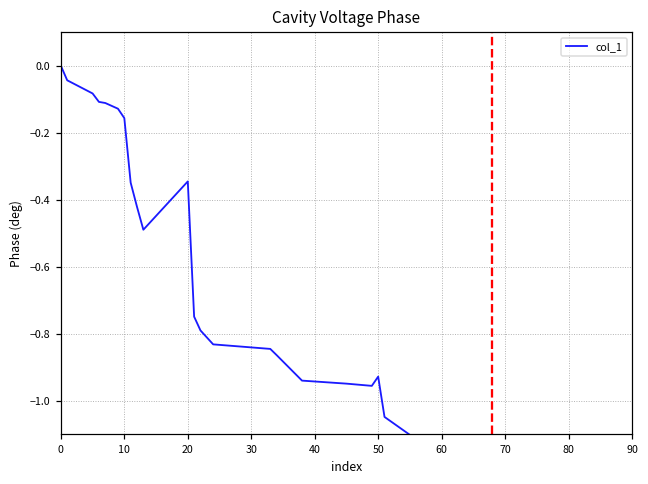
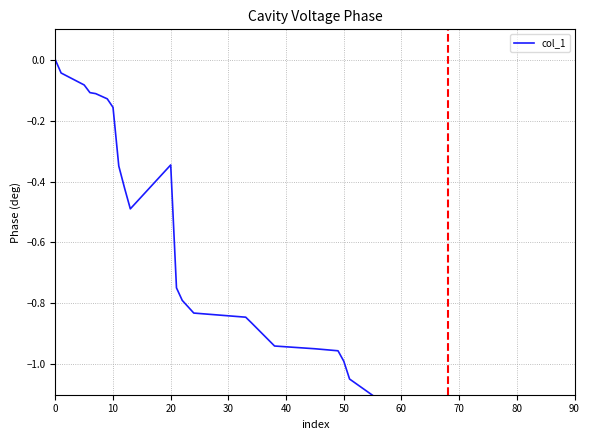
  {
    "0": 0.00,
    "10": -0.16,
    "20": -0.35,
-   "50": -0.93
+   "50": -0.99
  }
